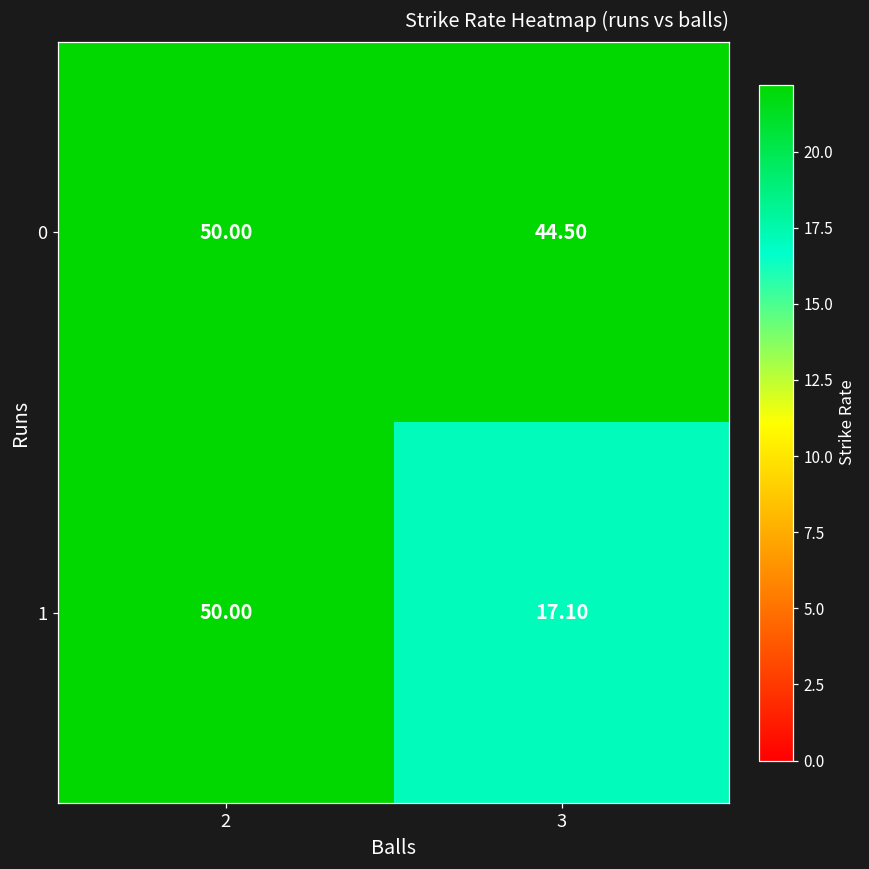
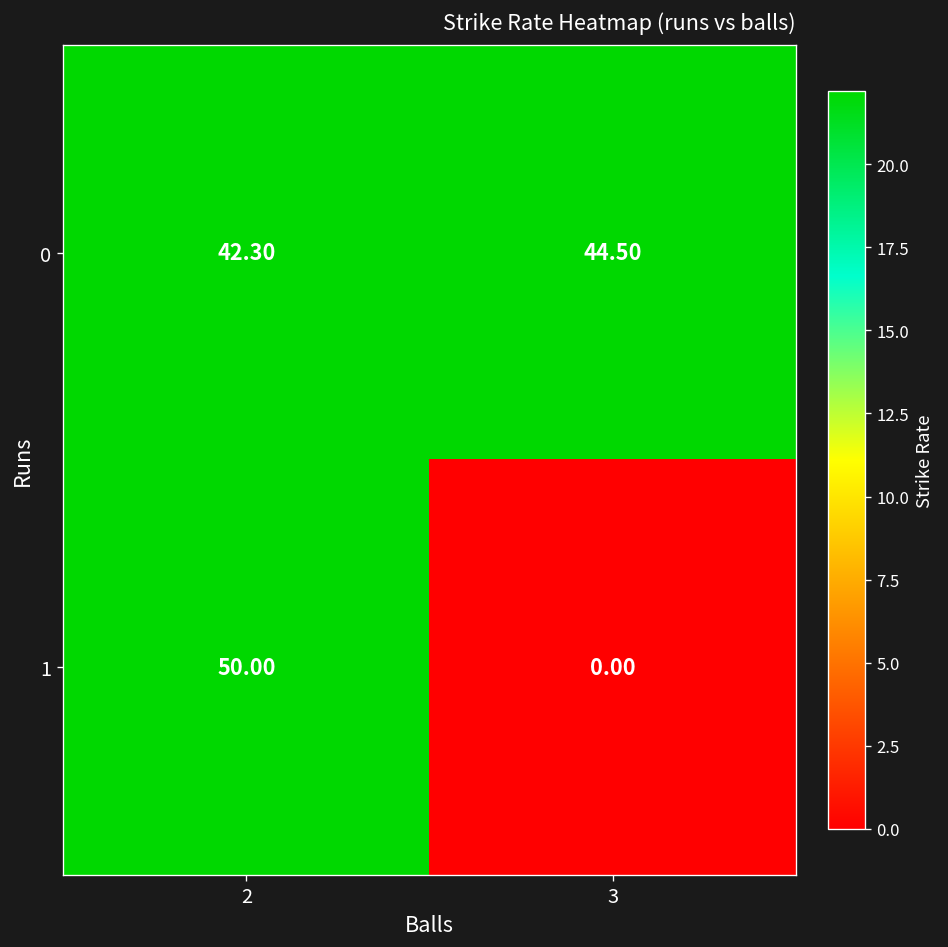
  {
    "0": {
-     "2": 50.00,
+     "2": 42.30,
      "3": 44.50
    },
    "1": {
      "2": 50.00,
-     "3": 17.10
+     "3": 0.00
    }
  }
